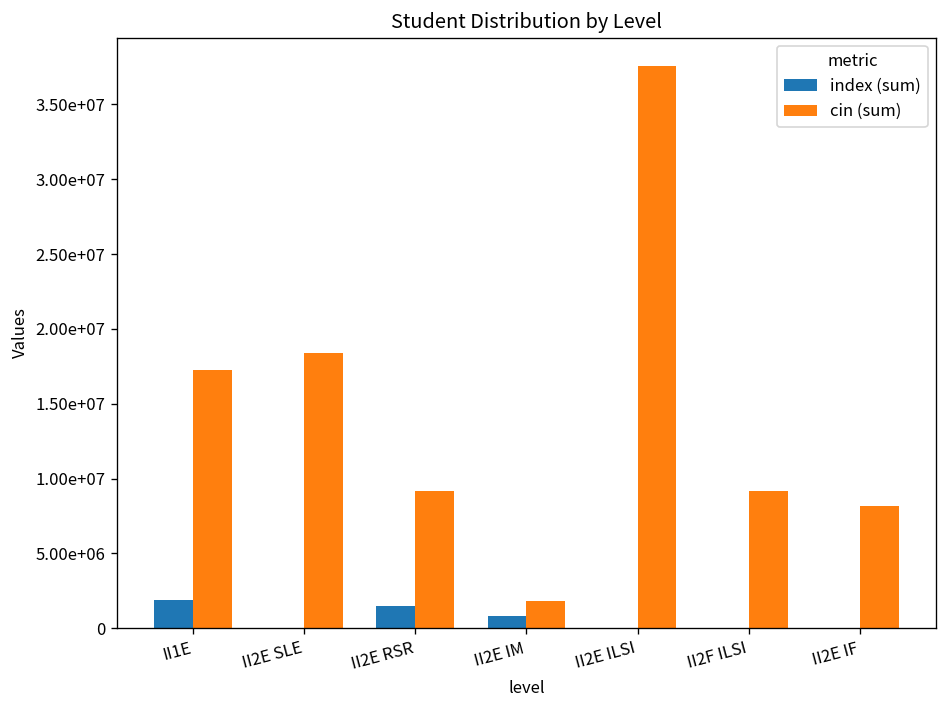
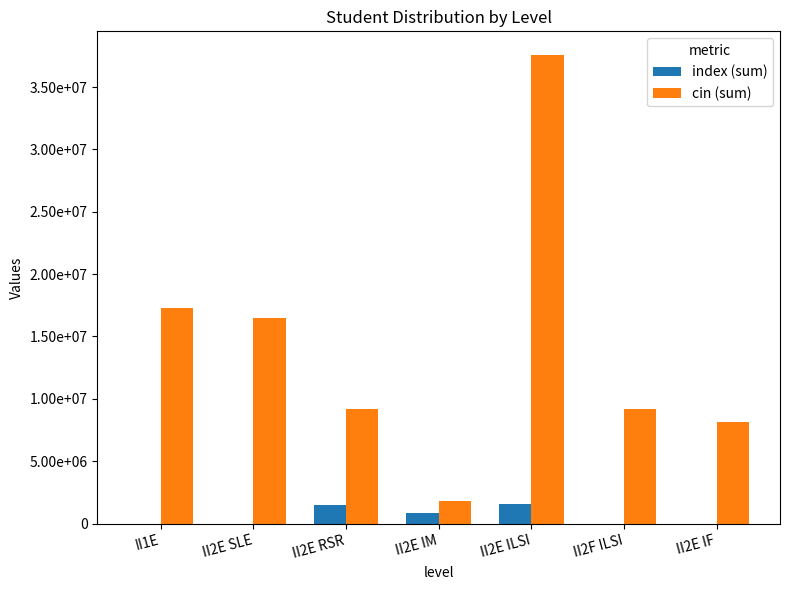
  {
    "index (sum)": {
-     "II1E": 1900000,
+     "II1E": 0,
      "II2E RSR": 1500000,
      "II2E IM": 800000,
-     "II2E ILSI": 0
+     "II2E ILSI": 1600000
    },
    "cin (sum)": {
      "II1E": 17300000,
-     "II2E SLE": 18400000,
+     "II2E SLE": 16500000,
      "II2E RSR": 9200000,
      "II2E IM": 1800000,
      "II2E ILSI": 37600000,
      "II2F ILSI": 9200000,
      "II2E IF": 8200000
    }
  }
